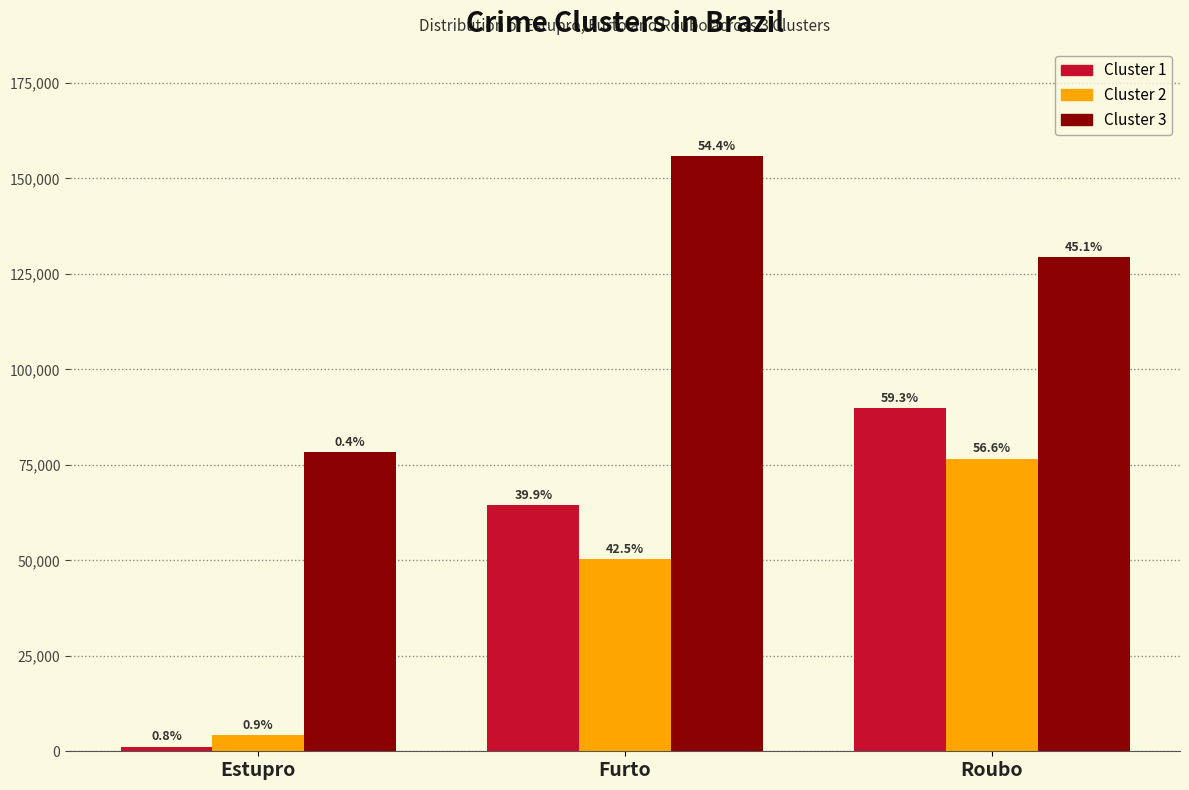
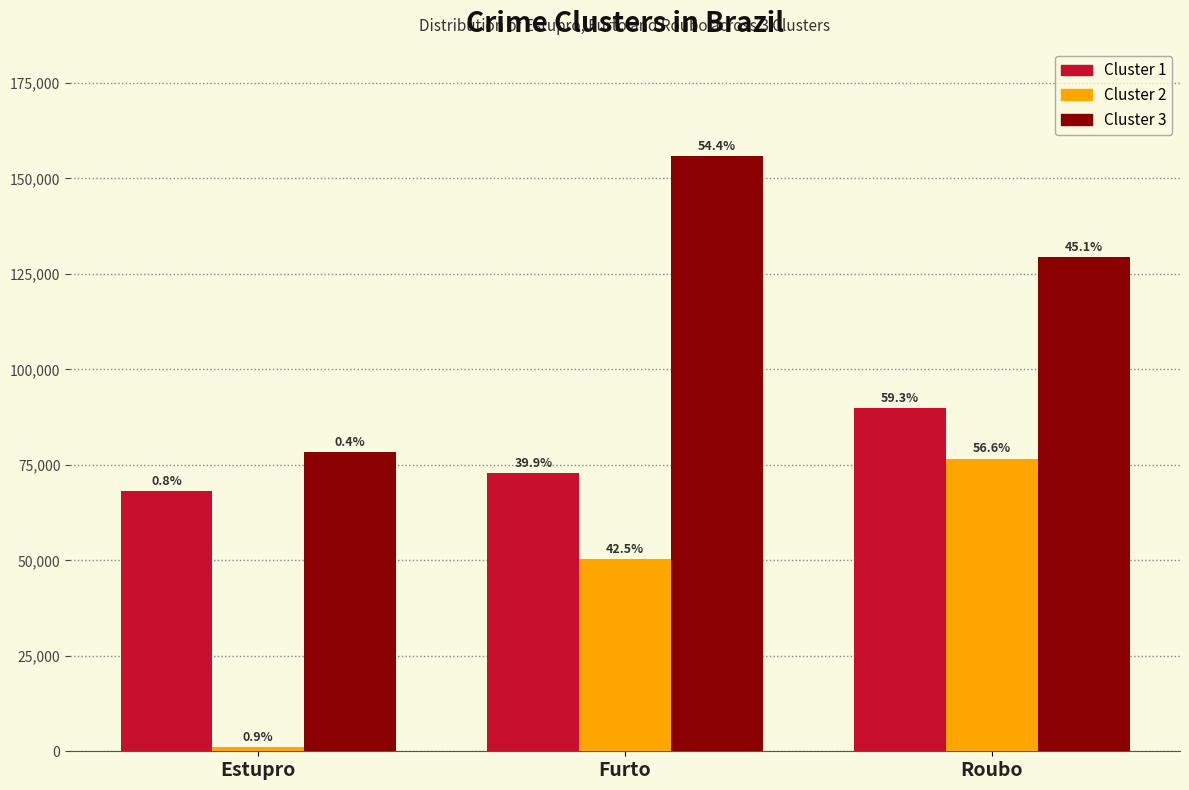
  {
    "Cluster 1": {
-     "Estupro": "1,000",
-     "Furto": "64,000"
+     "Estupro": "68,000",
+     "Furto": "73,000"
    },
    "Cluster 2": {
-     "Estupro": "4,000"
+     "Estupro": "1,000"
    }
  }
